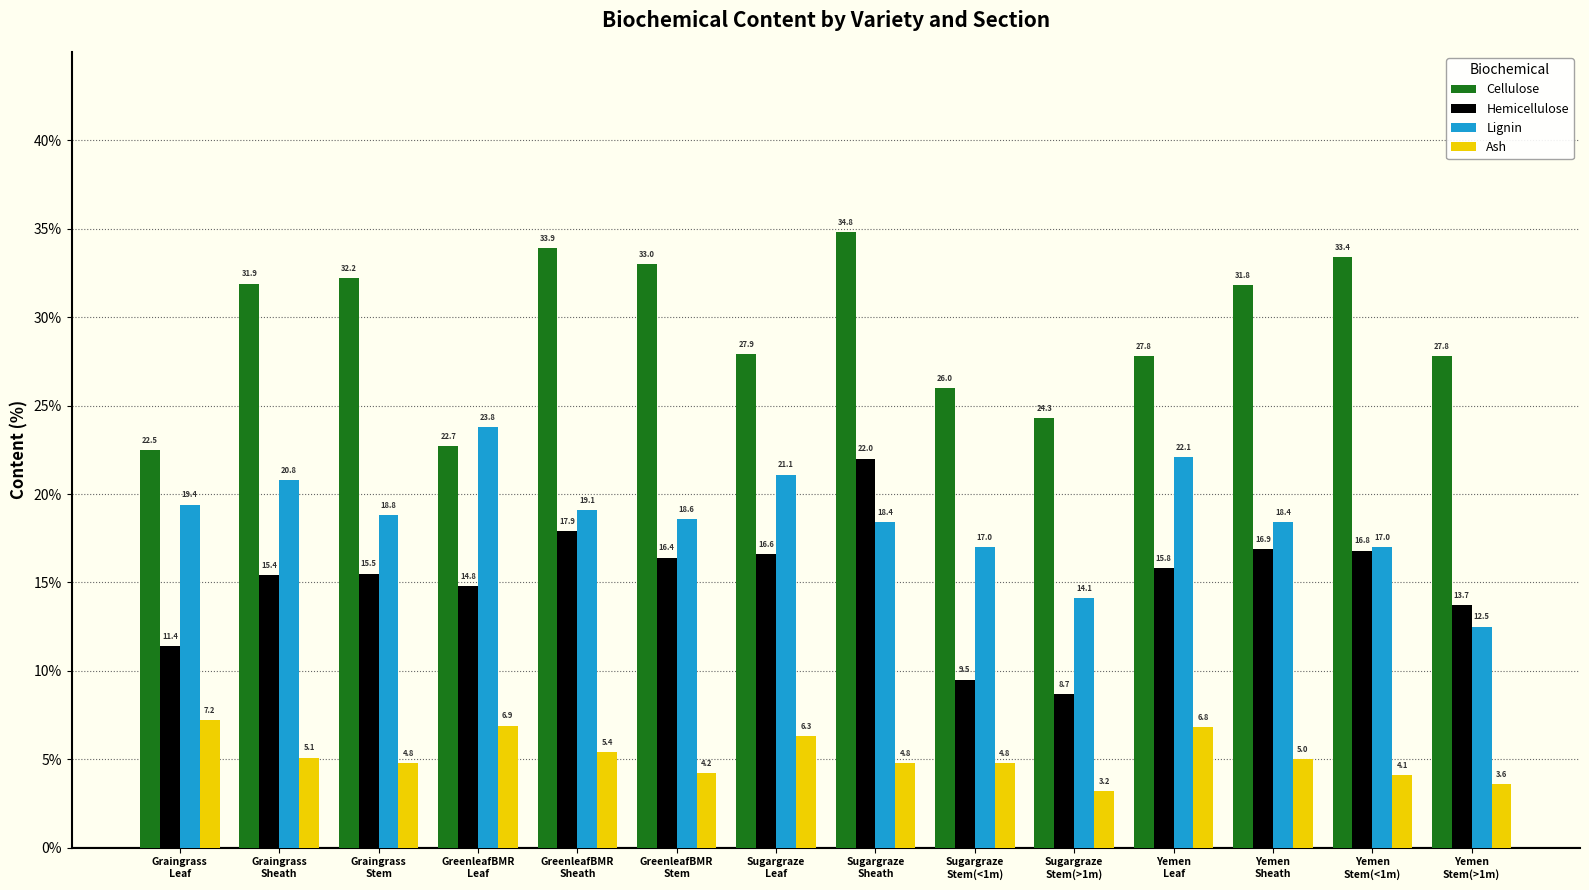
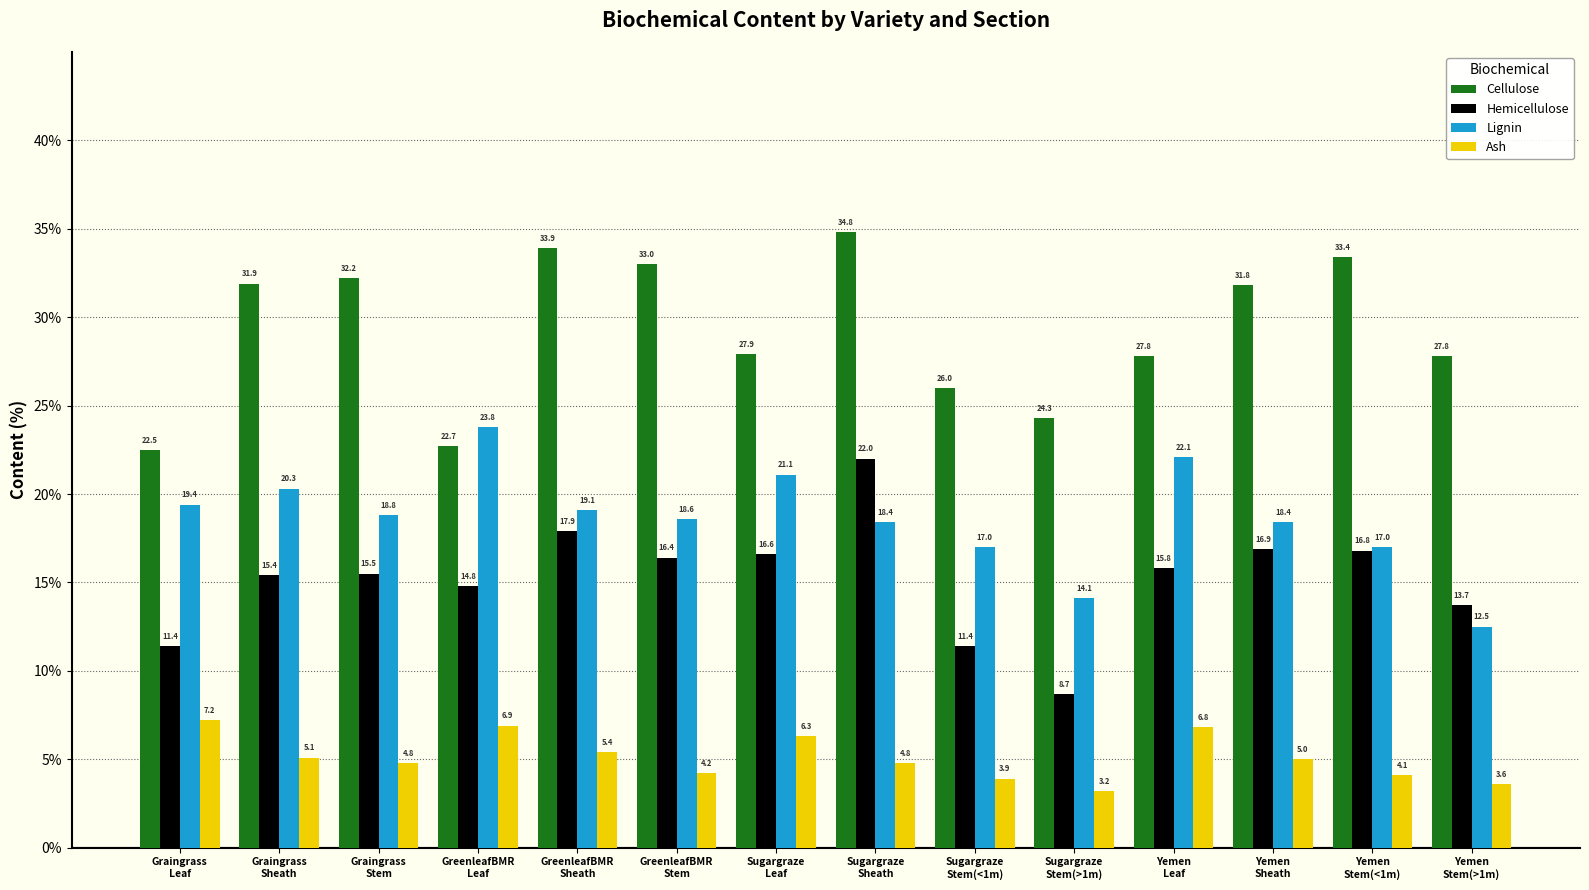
  {
    "Cellulose": {
      "Graingrass Leaf": 22.5,
      "Graingrass Sheath": 31.9,
      "Graingrass Stem": 32.2,
      "GreenleafBMR Leaf": 22.7,
      "GreenleafBMR Sheath": 33.9,
      "GreenleafBMR Stem": 33.0,
      "Sugargraze Leaf": 27.9,
      "Sugargraze Sheath": 34.8,
      "Sugargraze Stem(<1m)": 26.0,
      "Sugargraze Stem(>1m)": 24.3,
      "Yemen Leaf": 27.8,
      "Yemen Sheath": 31.8,
      "Yemen Stem(<1m)": 33.4,
      "Yemen Stem(>1m)": 27.8
    },
    "Hemicellulose": {
      "Graingrass Leaf": 11.4,
      "Graingrass Sheath": 15.4,
      "Graingrass Stem": 15.5,
      "GreenleafBMR Leaf": 14.8,
      "GreenleafBMR Sheath": 17.9,
      "GreenleafBMR Stem": 16.4,
      "Sugargraze Leaf": 16.6,
      "Sugargraze Sheath": 22.0,
-     "Sugargraze Stem(<1m)": 9.5,
+     "Sugargraze Stem(<1m)": 11.4,
      "Sugargraze Stem(>1m)": 8.7,
      "Yemen Leaf": 15.8,
      "Yemen Sheath": 16.9,
      "Yemen Stem(<1m)": 16.8,
      "Yemen Stem(>1m)": 13.7
    },
    "Lignin": {
      "Graingrass Leaf": 19.4,
-     "Graingrass Sheath": 20.8,
+     "Graingrass Sheath": 20.3,
      "Graingrass Stem": 18.8,
      "GreenleafBMR Leaf": 23.8,
      "GreenleafBMR Sheath": 19.1,
      "GreenleafBMR Stem": 18.6,
      "Sugargraze Leaf": 21.1,
      "Sugargraze Sheath": 18.4,
      "Sugargraze Stem(<1m)": 17.0,
      "Sugargraze Stem(>1m)": 14.1,
      "Yemen Leaf": 22.1,
      "Yemen Sheath": 18.4,
      "Yemen Stem(<1m)": 17.0,
      "Yemen Stem(>1m)": 12.5
    },
    "Ash": {
      "Graingrass Leaf": 7.2,
      "Graingrass Sheath": 5.1,
      "Graingrass Stem": 4.8,
      "GreenleafBMR Leaf": 6.9,
      "GreenleafBMR Sheath": 5.4,
      "GreenleafBMR Stem": 4.2,
      "Sugargraze Leaf": 6.3,
      "Sugargraze Sheath": 4.8,
-     "Sugargraze Stem(<1m)": 4.8,
+     "Sugargraze Stem(<1m)": 3.9,
      "Sugargraze Stem(>1m)": 3.2,
      "Yemen Leaf": 6.8,
      "Yemen Sheath": 5.0,
      "Yemen Stem(<1m)": 4.1,
      "Yemen Stem(>1m)": 3.6
    }
  }
